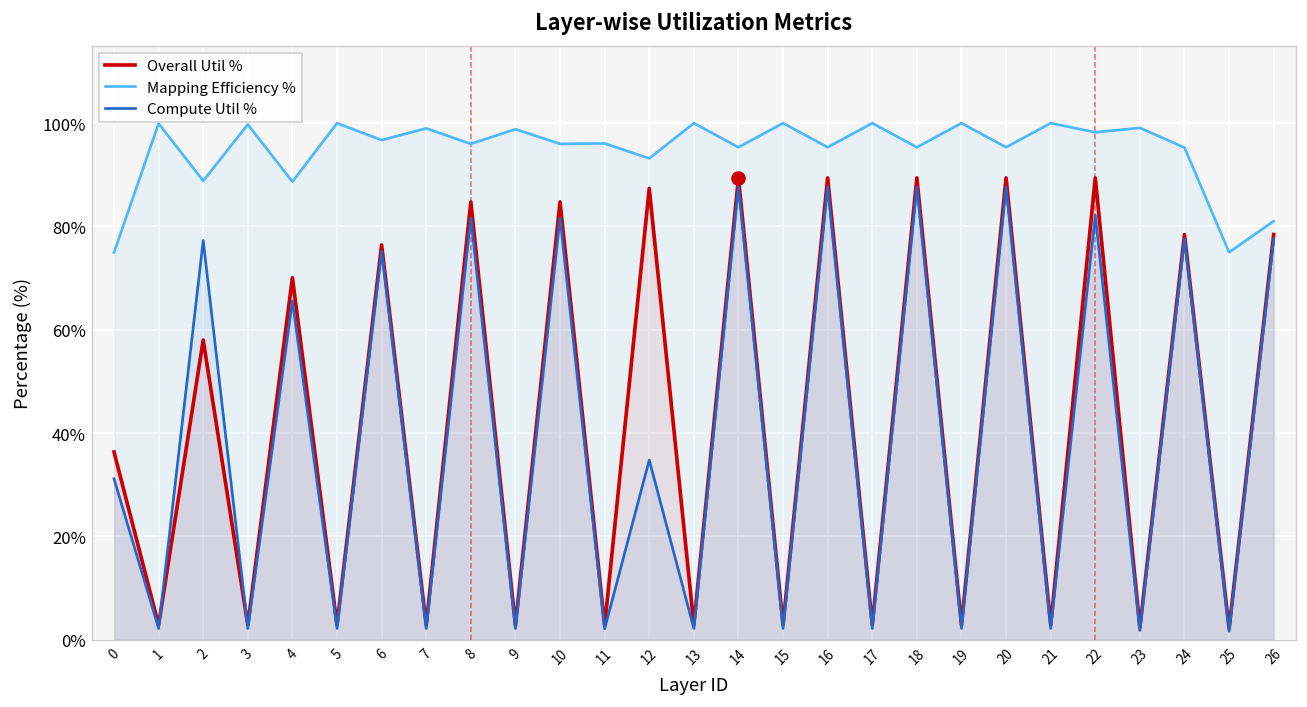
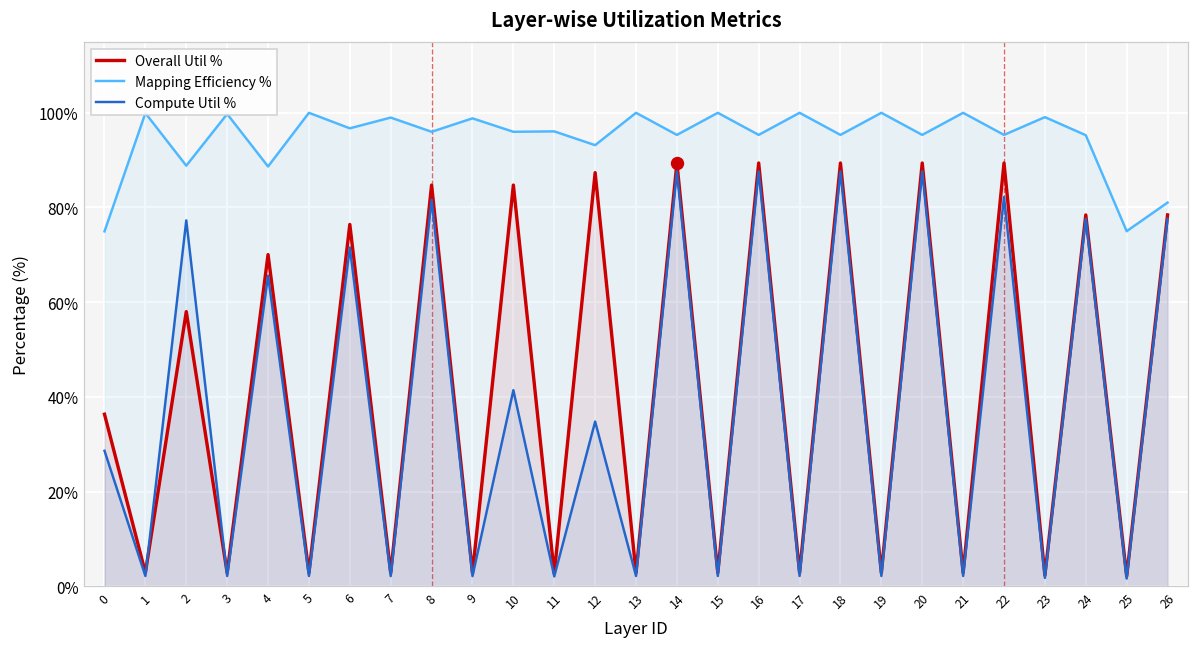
  {
    "Mapping Efficiency %": {
      "0": "75%",
      "2": "89%",
      "4": "89%",
      "5": "100%",
      "6": "97%",
      "7": "99%",
      "8": "96%",
      "9": "99%",
      "10": "96%",
      "11": "96%",
      "12": "93%",
      "13": "100%",
      "14": "95%",
      "15": "100%",
      "16": "95%",
      "17": "100%",
      "18": "95%",
      "19": "100%",
      "20": "95%",
      "21": "100%",
-     "22": "98%",
+     "22": "95%",
      "23": "99%",
      "24": "95%",
      "25": "75%",
      "26": "81%"
    },
    "Compute Util %": {
-     "0": "31%",
+     "0": "29%",
      "1": "2%",
      "2": "77%",
      "3": "2%",
      "4": "66%",
      "5": "2%",
-     "6": "75%",
+     "6": "72%",
      "7": "2%",
      "8": "82%",
      "9": "2%",
-     "10": "82%",
+     "10": "41%",
      "11": "2%",
      "12": "35%",
      "13": "2%",
      "14": "88%",
      "15": "2%",
      "16": "88%",
      "17": "2%",
      "18": "88%",
      "19": "2%",
      "20": "88%",
      "21": "2%",
      "22": "82%",
      "24": "78%",
      "26": "78%"
    }
  }
